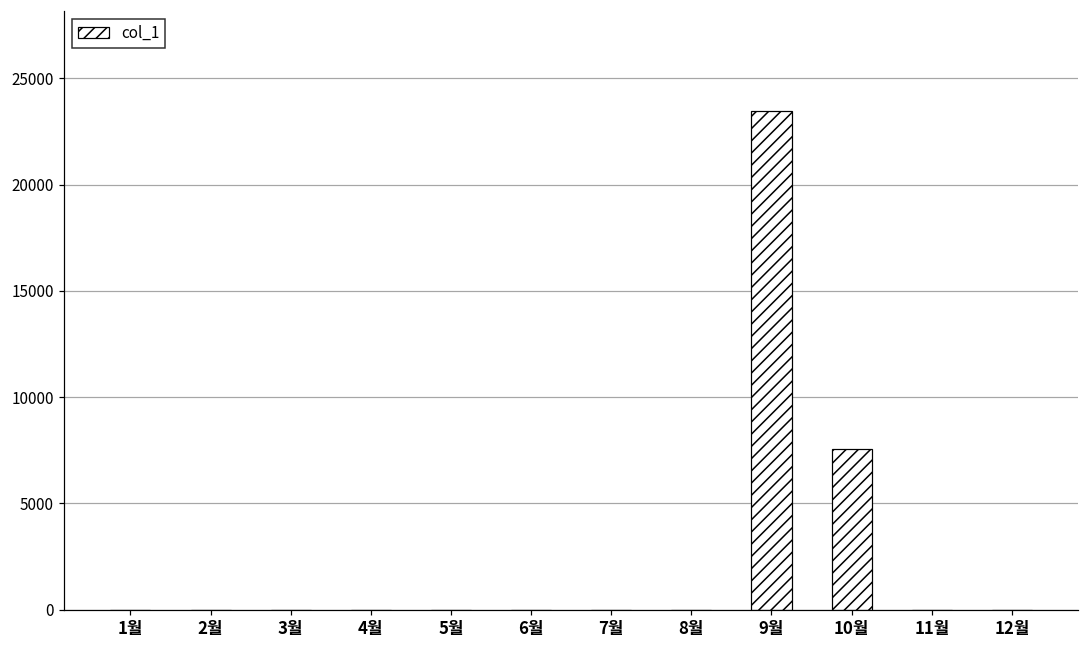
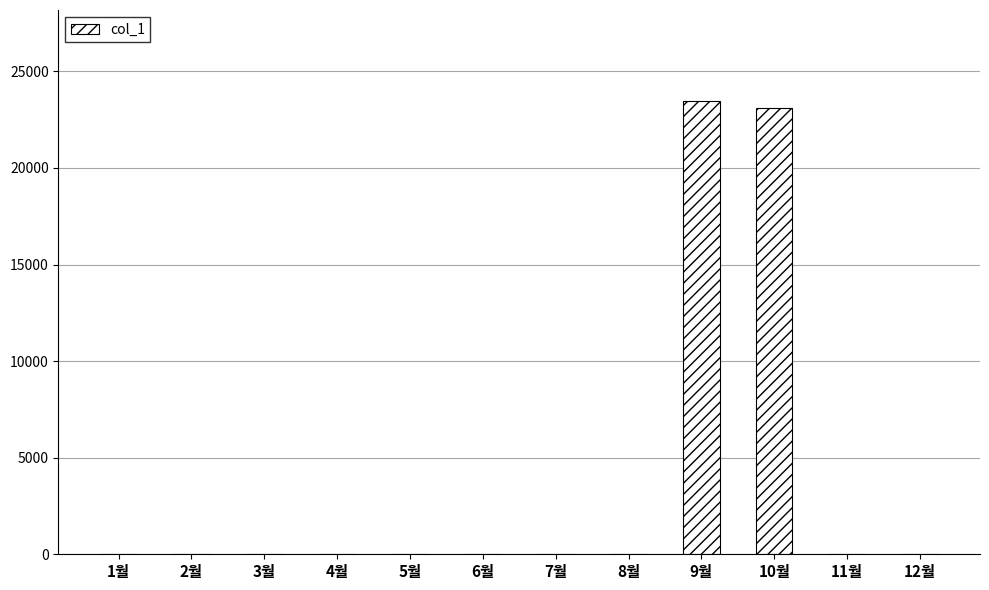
  {
    "1월": 0,
    "2월": 0,
    "3월": 0,
    "4월": 0,
    "5월": 0,
    "6월": 0,
    "7월": 0,
    "8월": 0,
    "9월": 23500,
-   "10월": 7500,
+   "10월": 23100,
    "11월": 0,
    "12월": 0
  }
